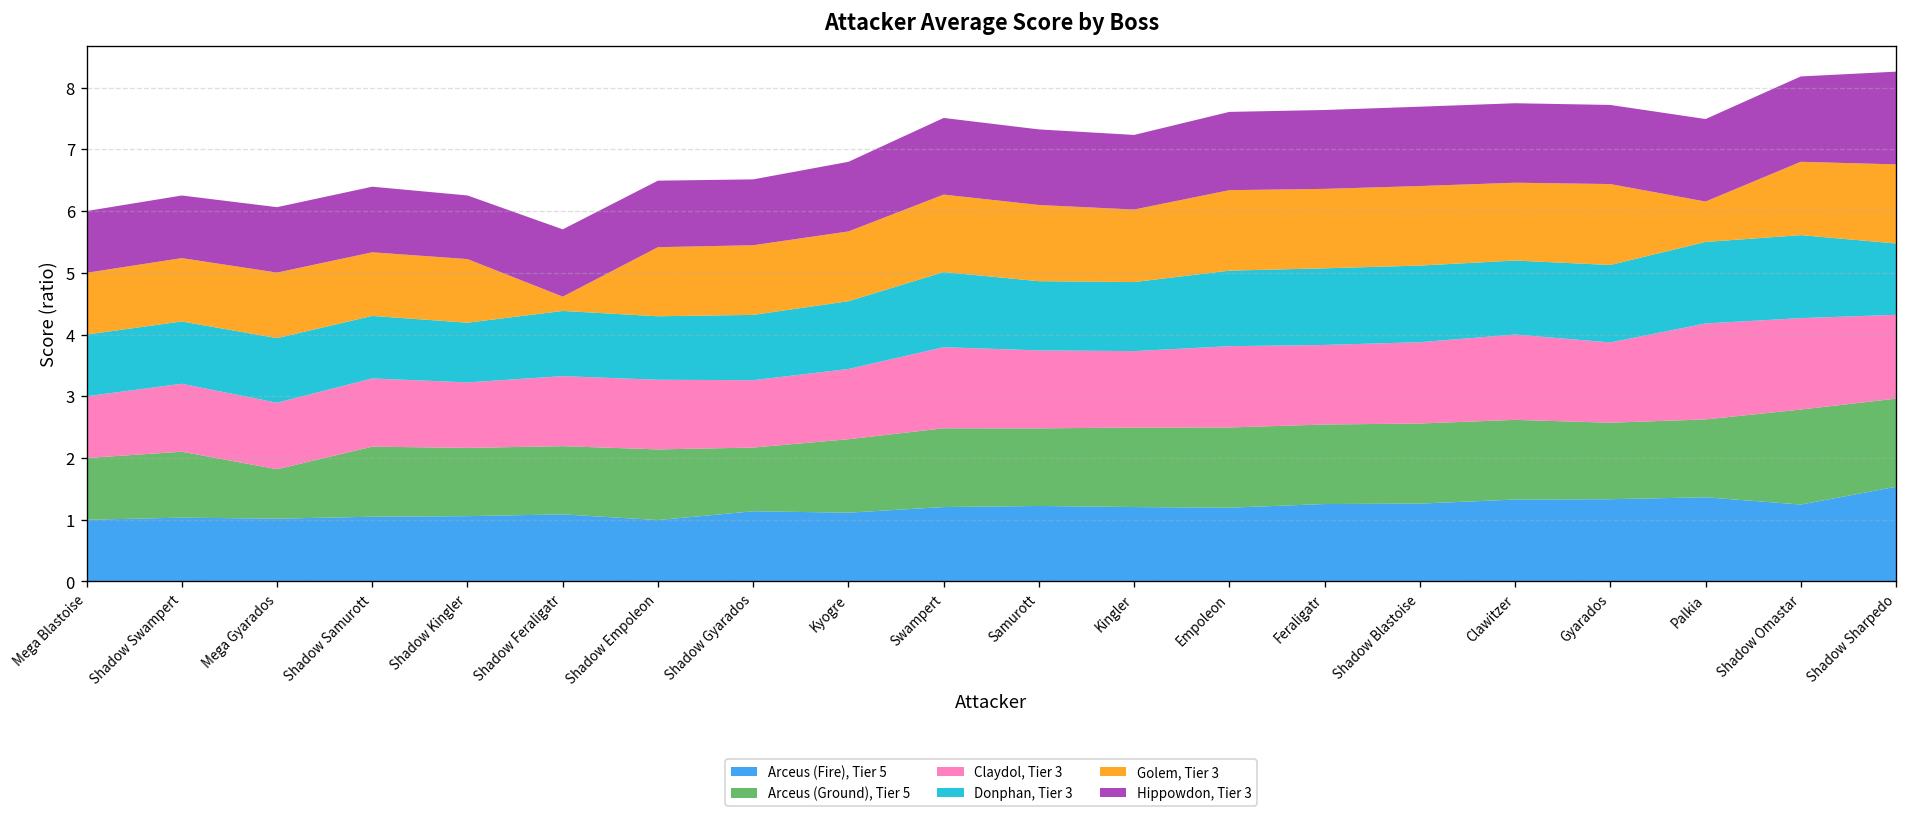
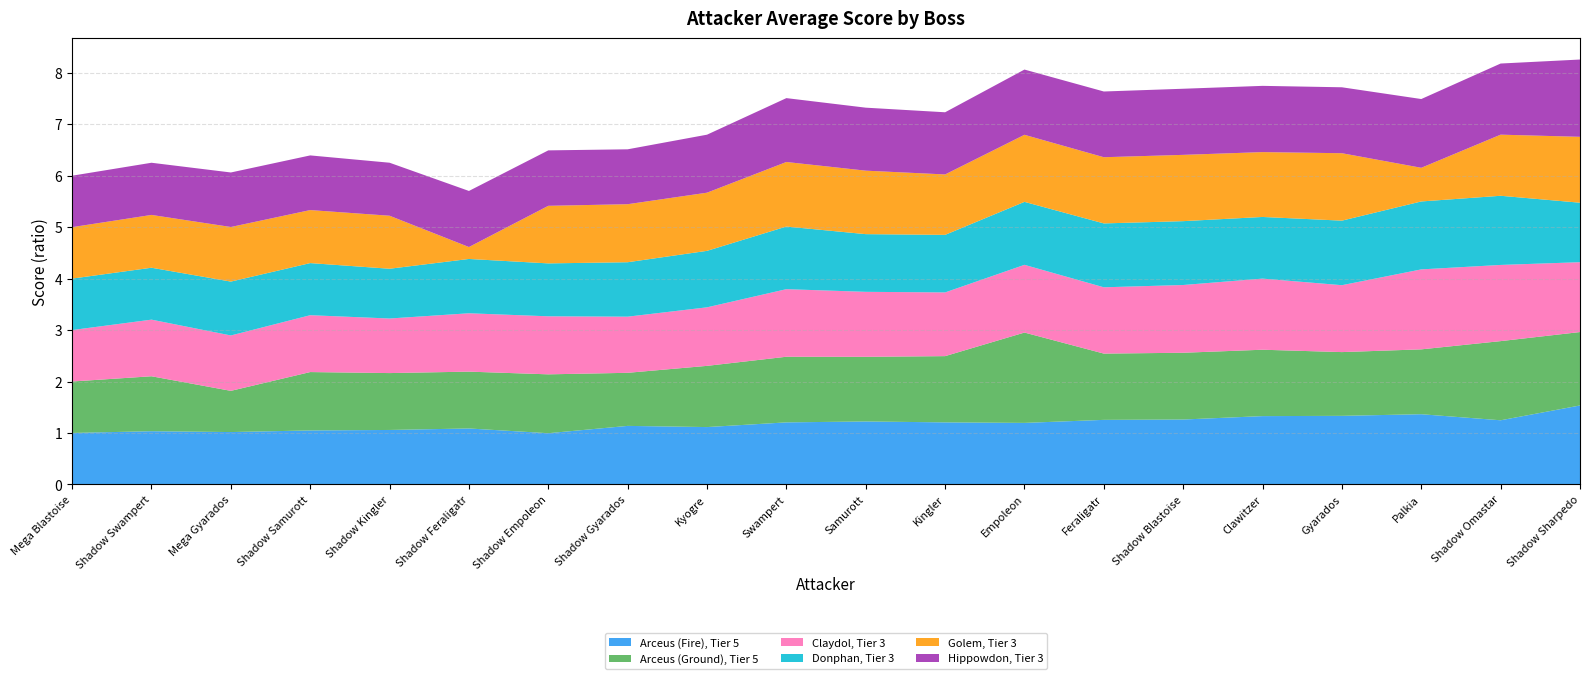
  {
    "Arceus (Ground), Tier 5": {
      "Mega Blastoise": 1.0,
      "Shadow Swampert": 1.1,
      "Mega Gyarados": 0.8,
      "Shadow Samurott": 1.1,
      "Shadow Kingler": 1.1,
      "Shadow Feraligatr": 1.1,
      "Shadow Empoleon": 1.1,
      "Shadow Gyarados": 1.0,
      "Kyogre": 1.2,
      "Swampert": 1.3,
      "Samurott": 1.3,
      "Kingler": 1.3,
-     "Empoleon": 1.3,
+     "Empoleon": 1.8,
      "Feraligatr": 1.3,
      "Shadow Blastoise": 1.3,
      "Clawitzer": 1.3,
      "Gyarados": 1.2,
      "Palkia": 1.3,
      "Shadow Omastar": 1.5,
      "Shadow Sharpedo": 1.4
    },
    "Claydol, Tier 3": {
      "Mega Blastoise": 1.0,
      "Shadow Swampert": 1.1,
      "Mega Gyarados": 1.1,
      "Shadow Samurott": 1.1,
      "Shadow Kingler": 1.1,
      "Shadow Feraligatr": 1.1,
      "Shadow Empoleon": 1.1,
      "Shadow Gyarados": 1.1,
      "Kyogre": 1.1,
      "Swampert": 1.3,
      "Samurott": 1.3,
      "Kingler": 1.2,
      "Empoleon": 1.3,
      "Feraligatr": 1.3,
      "Shadow Blastoise": 1.3,
      "Clawitzer": 1.4,
      "Gyarados": 1.3,
      "Palkia": 1.6,
      "Shadow Omastar": 1.5,
      "Shadow Sharpedo": 1.4
    },
    "Golem, Tier 3": {
      "Mega Blastoise": 1.0,
      "Shadow Swampert": 1.0,
      "Mega Gyarados": 1.1,
      "Shadow Samurott": 1.0,
      "Shadow Kingler": 1.0,
      "Shadow Feraligatr": 0.2,
      "Shadow Empoleon": 1.1,
      "Shadow Gyarados": 1.1,
      "Kyogre": 1.1,
      "Swampert": 1.3,
      "Samurott": 1.2,
      "Kingler": 1.2,
      "Empoleon": 1.3,
      "Feraligatr": 1.3,
      "Shadow Blastoise": 1.3,
      "Clawitzer": 1.3,
      "Gyarados": 1.3,
      "Palkia": 0.7,
      "Shadow Omastar": 1.2,
      "Shadow Sharpedo": 1.3
    },
    "Hippowdon, Tier 3": {
      "Mega Blastoise": 1.0,
      "Shadow Swampert": 1.0,
      "Mega Gyarados": 1.1,
      "Shadow Samurott": 1.1,
      "Shadow Kingler": 1.0,
      "Shadow Feraligatr": 1.1,
      "Shadow Empoleon": 1.1,
      "Shadow Gyarados": 1.1,
      "Kyogre": 1.1,
      "Swampert": 1.2,
      "Samurott": 1.2,
      "Kingler": 1.2,
      "Empoleon": 1.3,
      "Feraligatr": 1.3,
      "Shadow Blastoise": 1.3,
      "Clawitzer": 1.3,
      "Gyarados": 1.3,
      "Palkia": 1.3,
      "Shadow Omastar": 1.4,
      "Shadow Sharpedo": 1.5
    }
  }
